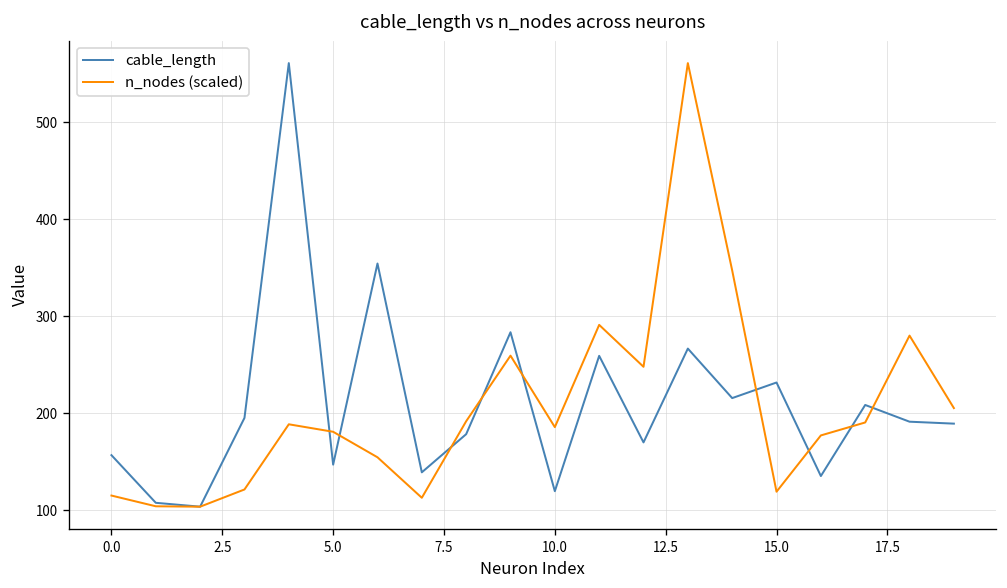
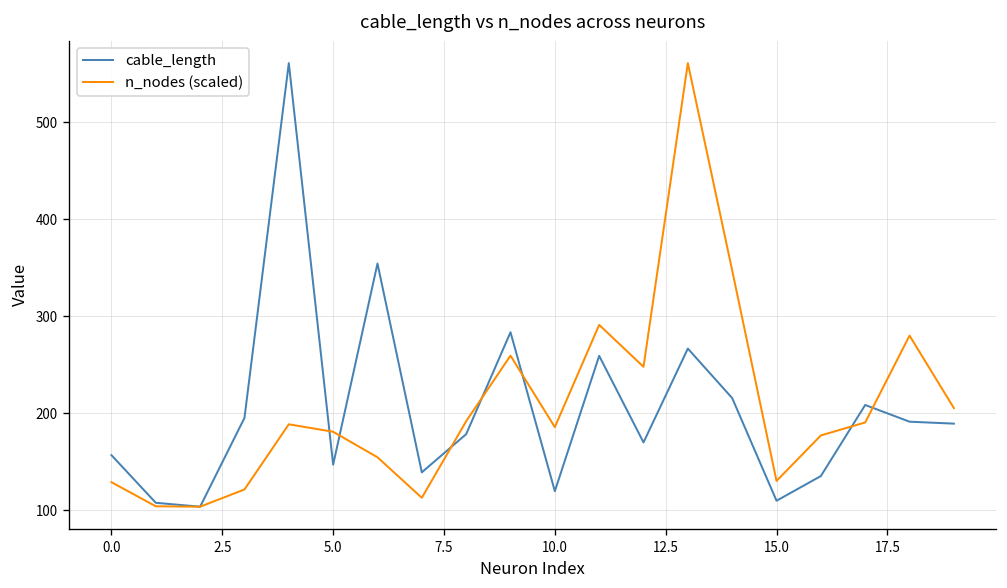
  {
    "cable_length": {
      "0.0": 160,
      "5.0": 150,
      "10.0": 120,
-     "15.0": 230
+     "15.0": 110
    },
    "n_nodes (scaled)": {
-     "0.0": 120,
+     "0.0": 130,
      "5.0": 180,
      "10.0": 190,
-     "15.0": 120
+     "15.0": 130
    }
  }
